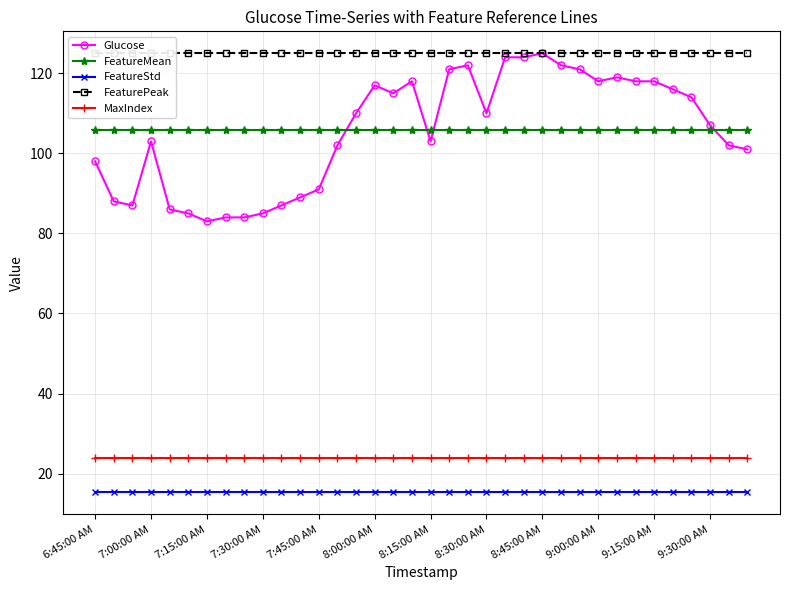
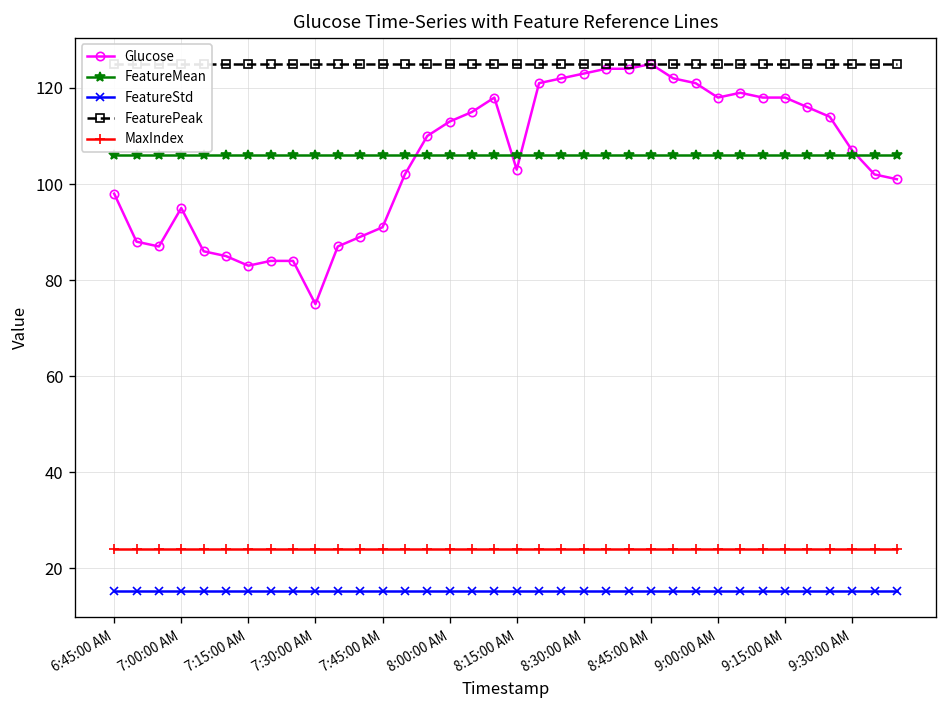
  {
    "Glucose": {
      "6:45:00 AM": 98,
-     "7:00:00 AM": 103,
+     "7:00:00 AM": 95,
      "7:15:00 AM": 83,
-     "7:30:00 AM": 85,
+     "7:30:00 AM": 75,
      "7:45:00 AM": 91,
-     "8:00:00 AM": 117,
+     "8:00:00 AM": 113,
      "8:15:00 AM": 103,
-     "8:30:00 AM": 110,
+     "8:30:00 AM": 123,
      "9:00:00 AM": 118,
      "9:15:00 AM": 118,
      "9:30:00 AM": 107
    },
    "FeatureMean": {
      "6:45:00 AM": 106,
      "7:00:00 AM": 106,
      "7:15:00 AM": 106,
      "7:30:00 AM": 106,
      "7:45:00 AM": 106,
      "8:00:00 AM": 106,
      "8:15:00 AM": 106,
      "8:30:00 AM": 106,
      "8:45:00 AM": 106,
      "9:00:00 AM": 106,
      "9:15:00 AM": 106,
      "9:30:00 AM": 106
    },
    "FeatureStd": {
      "6:45:00 AM": 15,
      "7:00:00 AM": 15,
      "7:15:00 AM": 15,
      "7:30:00 AM": 15,
      "7:45:00 AM": 15,
      "8:00:00 AM": 15,
      "8:15:00 AM": 15,
      "8:30:00 AM": 15,
      "8:45:00 AM": 15,
      "9:00:00 AM": 15,
      "9:15:00 AM": 15,
      "9:30:00 AM": 15
    },
    "FeaturePeak": {
      "7:15:00 AM": 125,
      "7:30:00 AM": 125,
      "7:45:00 AM": 125,
      "8:00:00 AM": 125,
      "8:15:00 AM": 125,
      "8:30:00 AM": 125,
      "9:00:00 AM": 125,
      "9:15:00 AM": 125,
      "9:30:00 AM": 125
    },
    "MaxIndex": {
      "6:45:00 AM": 24,
      "7:00:00 AM": 24,
      "7:15:00 AM": 24,
      "7:30:00 AM": 24,
      "7:45:00 AM": 24,
      "8:00:00 AM": 24,
      "8:15:00 AM": 24,
      "8:30:00 AM": 24,
      "8:45:00 AM": 24,
      "9:00:00 AM": 24,
      "9:15:00 AM": 24,
      "9:30:00 AM": 24
    }
  }
